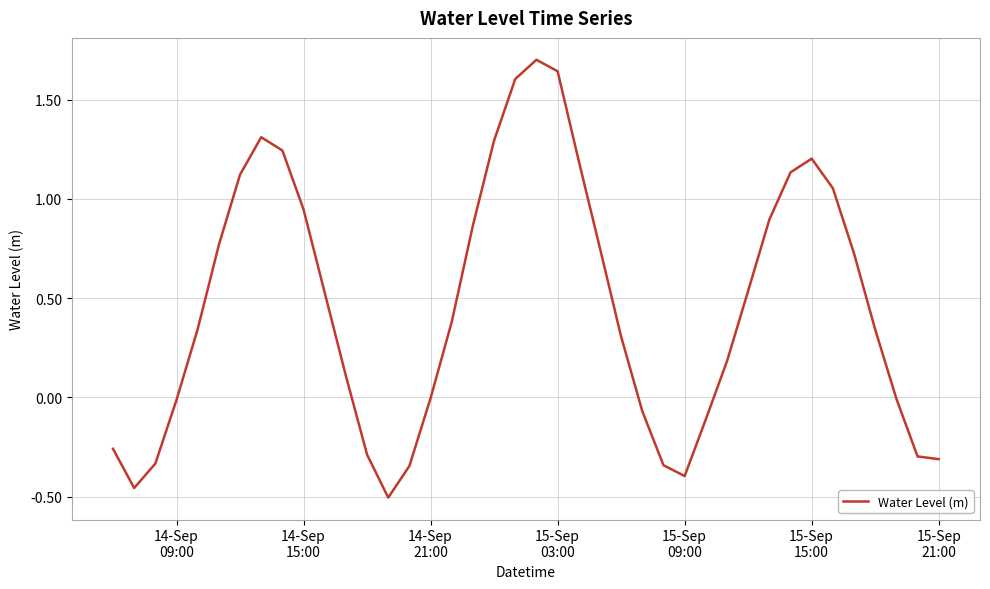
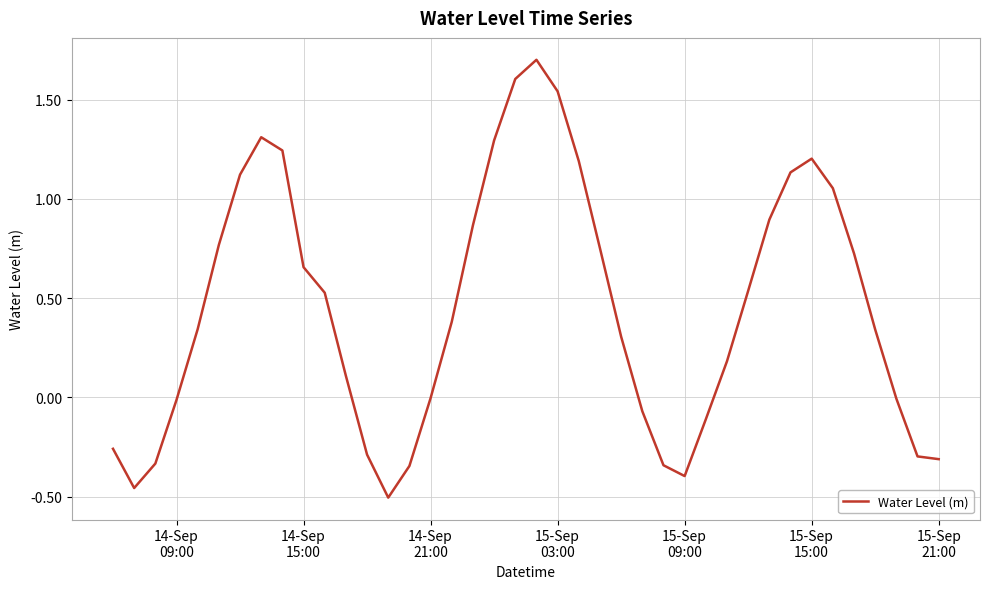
  {
    "14-Sep 09:00": -0.01,
-   "14-Sep 15:00": 0.95,
+   "14-Sep 15:00": 0.66,
    "14-Sep 21:00": 0.00,
-   "15-Sep 03:00": 1.64,
+   "15-Sep 03:00": 1.54,
    "15-Sep 09:00": -0.40,
    "15-Sep 15:00": 1.20,
    "15-Sep 21:00": -0.31
  }
